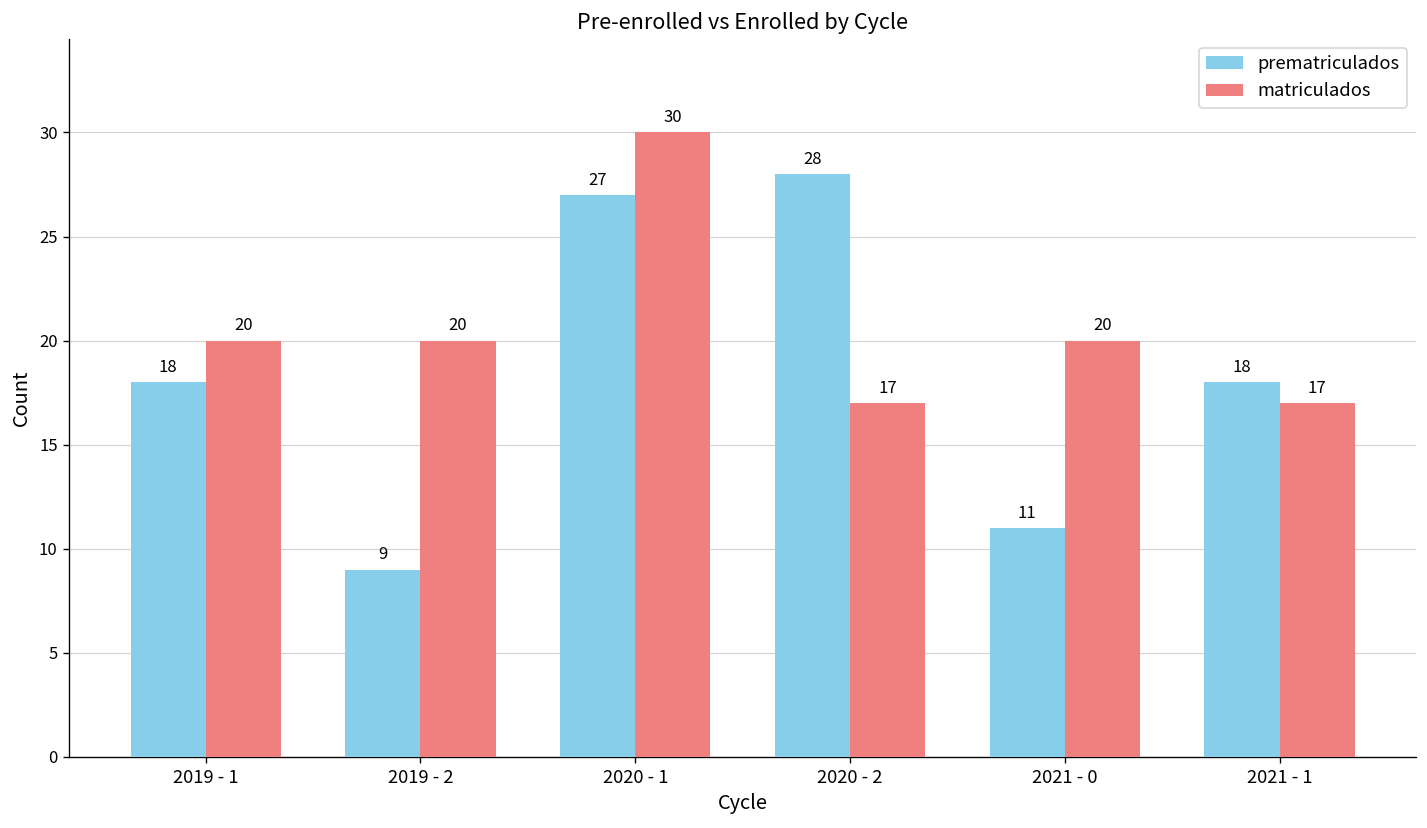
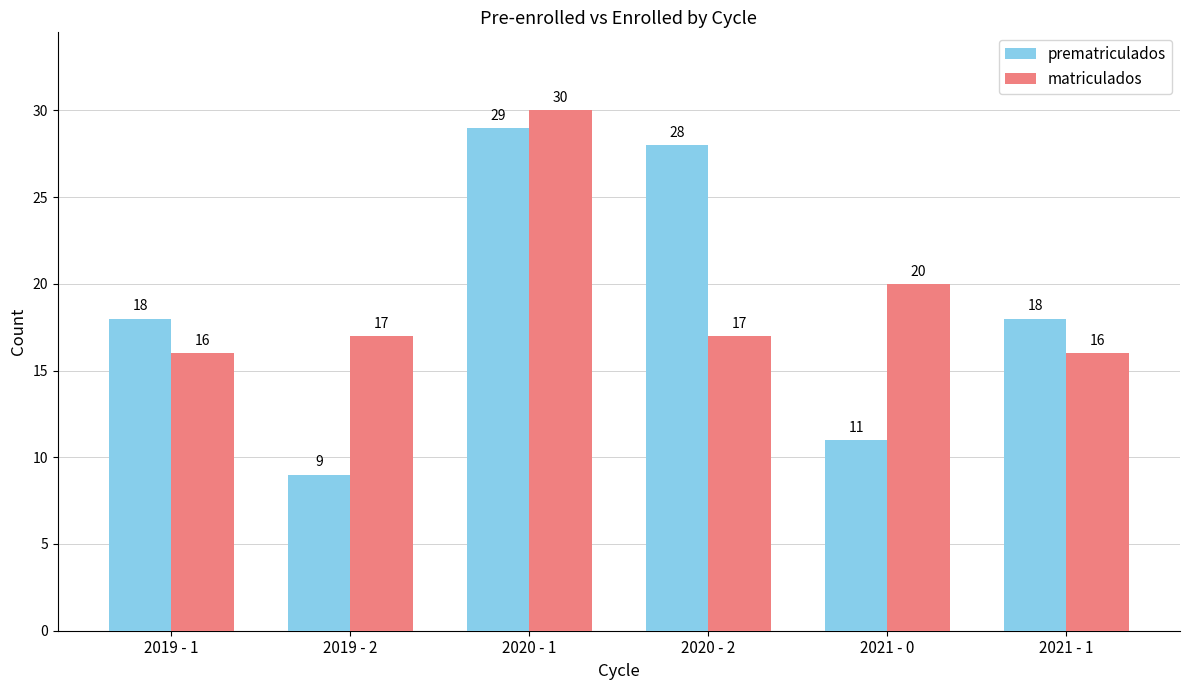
  {
    "prematriculados": {
      "2019 - 1": 18,
      "2019 - 2": 9,
-     "2020 - 1": 27,
+     "2020 - 1": 29,
      "2020 - 2": 28,
      "2021 - 0": 11,
      "2021 - 1": 18
    },
    "matriculados": {
-     "2019 - 1": 20,
-     "2019 - 2": 20,
+     "2019 - 1": 16,
+     "2019 - 2": 17,
      "2020 - 1": 30,
      "2020 - 2": 17,
      "2021 - 0": 20,
-     "2021 - 1": 17
+     "2021 - 1": 16
    }
  }
